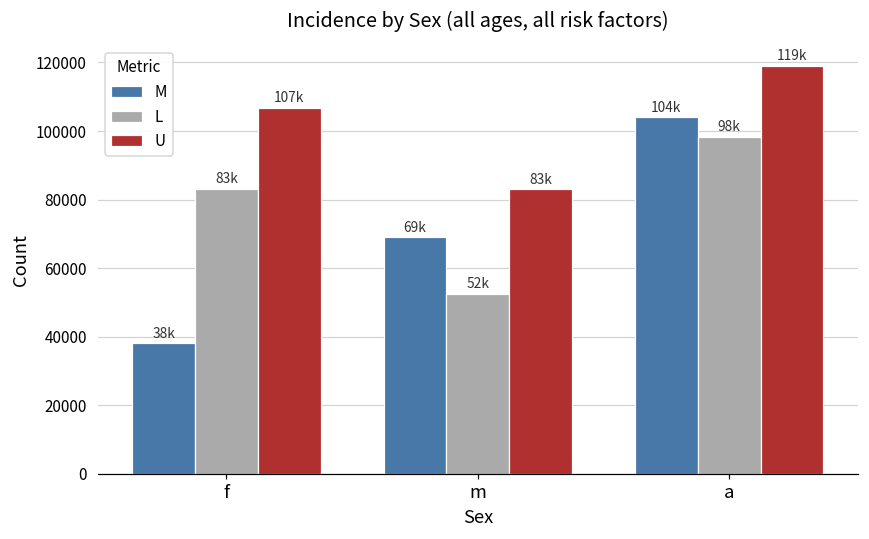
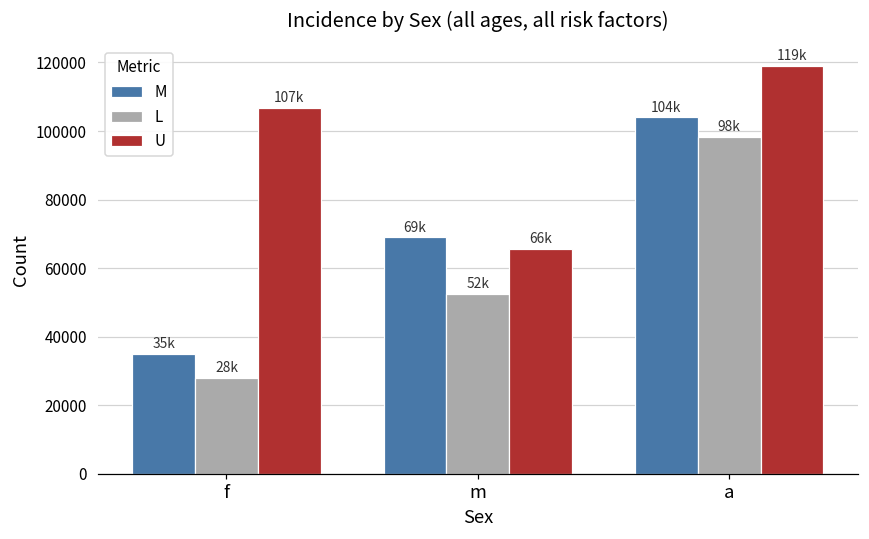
  {
    "M": {
-     "f": "38k",
+     "f": "35k",
      "m": "69k",
      "a": "104k"
    },
    "L": {
-     "f": "83k",
+     "f": "28k",
      "m": "52k",
      "a": "98k"
    },
    "U": {
      "f": "107k",
-     "m": "83k",
+     "m": "66k",
      "a": "119k"
    }
  }
